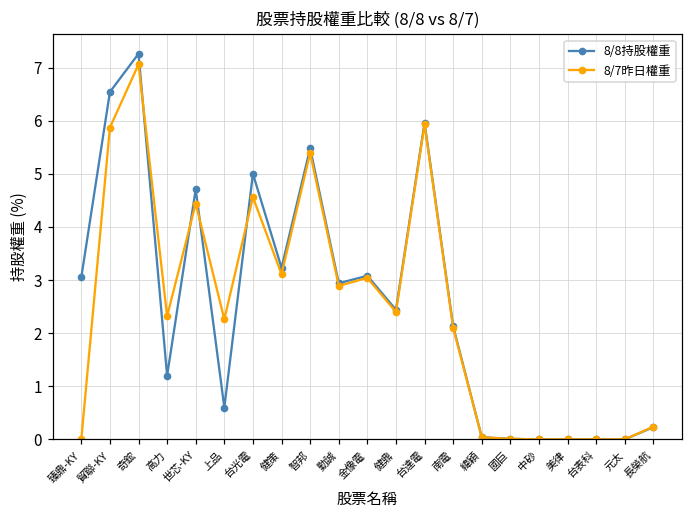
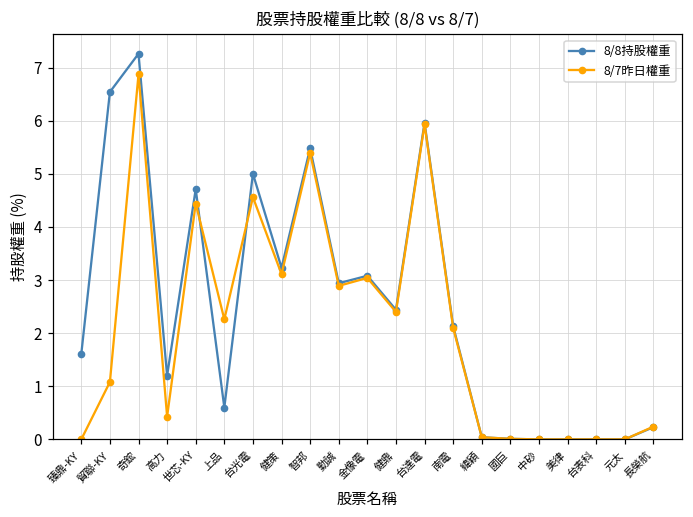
  {
    "8/8持股權重": {
-     "臻鼎-KY": 3.1,
+     "臻鼎-KY": 1.6,
      "貿聯-KY": 6.5,
      "奇鋐": 7.3,
      "高力": 1.2,
      "世芯-KY": 4.7,
      "上品": 0.6,
      "台光電": 5.0,
      "健策": 3.2,
      "智邦": 5.5
    },
    "8/7昨日權重": {
      "臻鼎-KY": 0.0,
-     "貿聯-KY": 5.9,
-     "奇鋐": 7.1,
-     "高力": 2.3,
+     "貿聯-KY": 1.1,
+     "奇鋐": 6.9,
+     "高力": 0.4,
      "世芯-KY": 4.4,
      "上品": 2.3,
      "台光電": 4.6,
      "健策": 3.1,
      "智邦": 5.4
    }
  }
